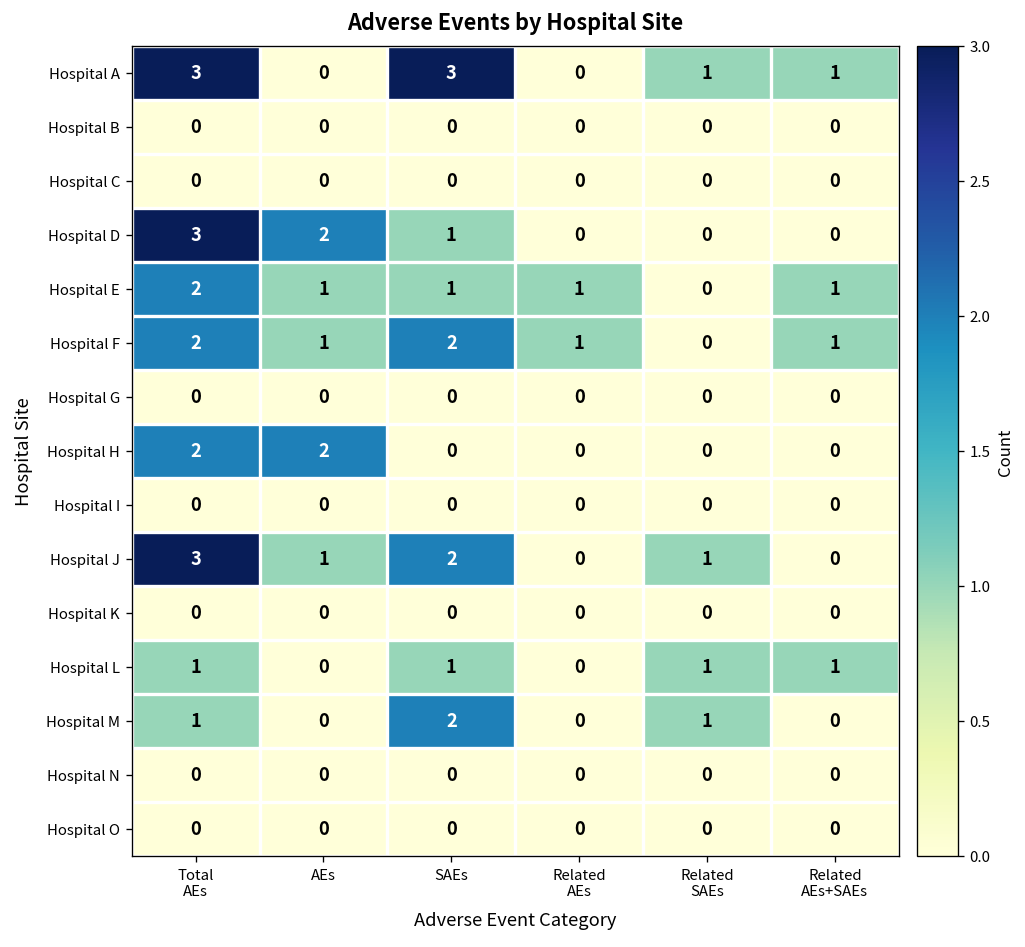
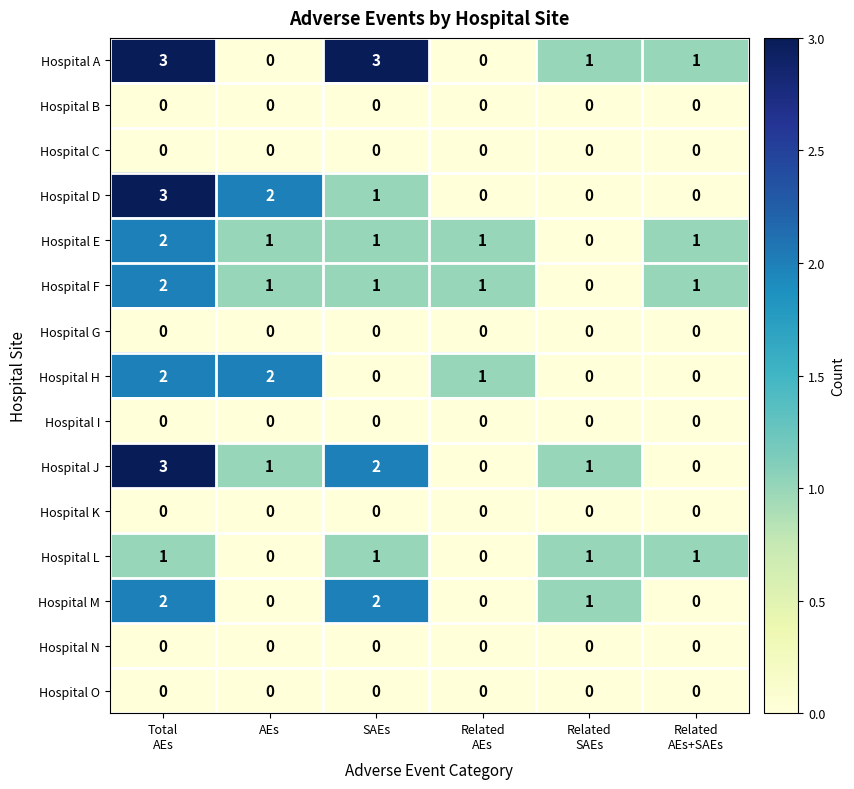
  {
    "Hospital A": {
      "Total AEs": 3,
      "AEs": 0,
      "SAEs": 3,
      "Related AEs": 0,
      "Related SAEs": 1,
      "Related AEs+SAEs": 1
    },
    "Hospital B": {
      "Total AEs": 0,
      "AEs": 0,
      "SAEs": 0,
      "Related AEs": 0,
      "Related SAEs": 0,
      "Related AEs+SAEs": 0
    },
    "Hospital C": {
      "Total AEs": 0,
      "AEs": 0,
      "SAEs": 0,
      "Related AEs": 0,
      "Related SAEs": 0,
      "Related AEs+SAEs": 0
    },
    "Hospital D": {
      "Total AEs": 3,
      "AEs": 2,
      "SAEs": 1,
      "Related AEs": 0,
      "Related SAEs": 0,
      "Related AEs+SAEs": 0
    },
    "Hospital E": {
      "Total AEs": 2,
      "AEs": 1,
      "SAEs": 1,
      "Related AEs": 1,
      "Related SAEs": 0,
      "Related AEs+SAEs": 1
    },
    "Hospital F": {
      "Total AEs": 2,
      "AEs": 1,
-     "SAEs": 2,
+     "SAEs": 1,
      "Related AEs": 1,
      "Related SAEs": 0,
      "Related AEs+SAEs": 1
    },
    "Hospital G": {
      "Total AEs": 0,
      "AEs": 0,
      "SAEs": 0,
      "Related AEs": 0,
      "Related SAEs": 0,
      "Related AEs+SAEs": 0
    },
    "Hospital H": {
      "Total AEs": 2,
      "AEs": 2,
      "SAEs": 0,
-     "Related AEs": 0,
+     "Related AEs": 1,
      "Related SAEs": 0,
      "Related AEs+SAEs": 0
    },
    "Hospital I": {
      "Total AEs": 0,
      "AEs": 0,
      "SAEs": 0,
      "Related AEs": 0,
      "Related SAEs": 0,
      "Related AEs+SAEs": 0
    },
    "Hospital J": {
      "Total AEs": 3,
      "AEs": 1,
      "SAEs": 2,
      "Related AEs": 0,
      "Related SAEs": 1,
      "Related AEs+SAEs": 0
    },
    "Hospital K": {
      "Total AEs": 0,
      "AEs": 0,
      "SAEs": 0,
      "Related AEs": 0,
      "Related SAEs": 0,
      "Related AEs+SAEs": 0
    },
    "Hospital L": {
      "Total AEs": 1,
      "AEs": 0,
      "SAEs": 1,
      "Related AEs": 0,
      "Related SAEs": 1,
      "Related AEs+SAEs": 1
    },
    "Hospital M": {
-     "Total AEs": 1,
+     "Total AEs": 2,
      "AEs": 0,
      "SAEs": 2,
      "Related AEs": 0,
      "Related SAEs": 1,
      "Related AEs+SAEs": 0
    },
    "Hospital N": {
      "Total AEs": 0,
      "AEs": 0,
      "SAEs": 0,
      "Related AEs": 0,
      "Related SAEs": 0,
      "Related AEs+SAEs": 0
    },
    "Hospital O": {
      "Total AEs": 0,
      "AEs": 0,
      "SAEs": 0,
      "Related AEs": 0,
      "Related SAEs": 0,
      "Related AEs+SAEs": 0
    }
  }
